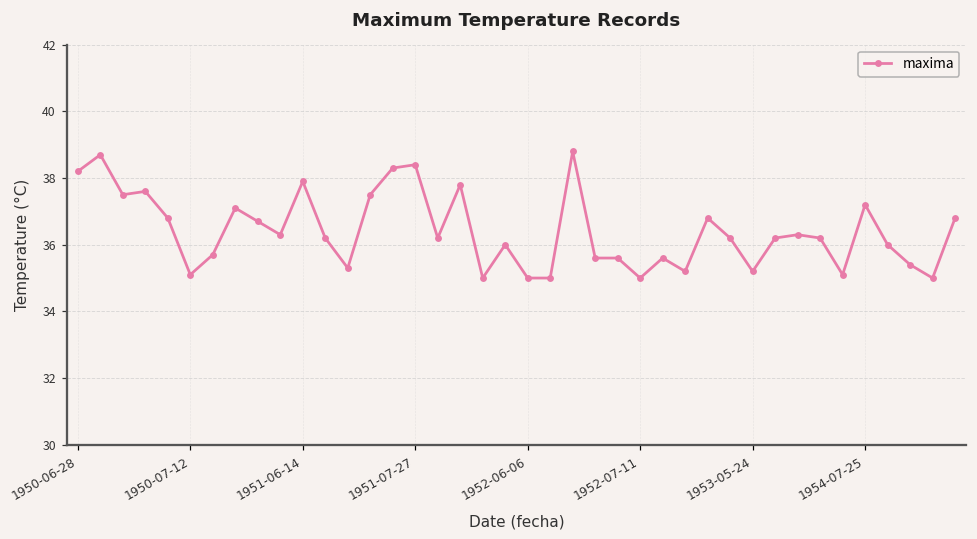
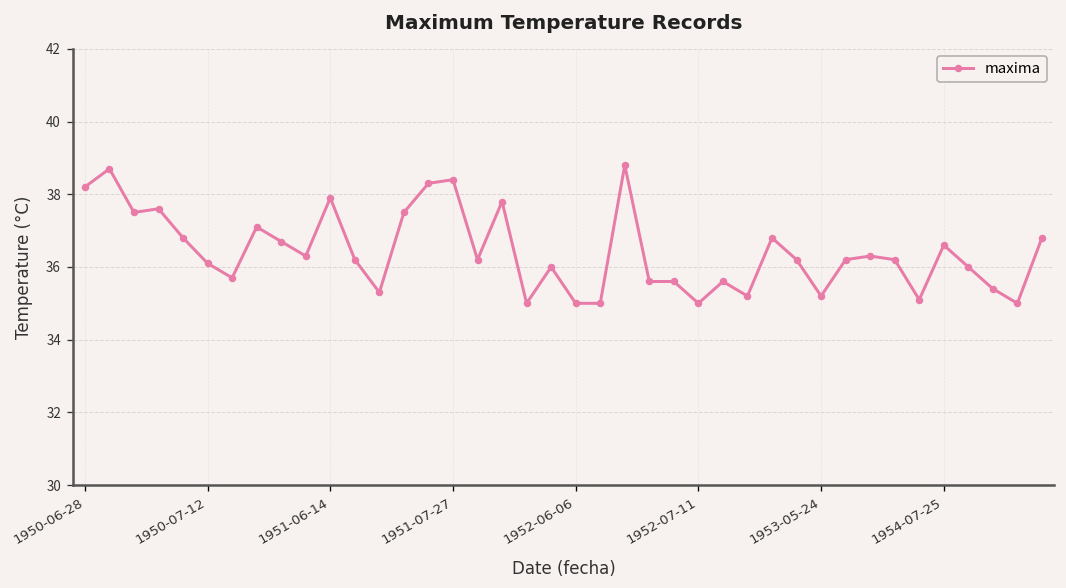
  {
    "1950-06-28": 38.2,
-   "1950-07-12": 35.1,
+   "1950-07-12": 36.1,
    "1951-06-14": 37.9,
    "1951-07-27": 38.4,
    "1952-06-06": 35.0,
    "1952-07-11": 35.0,
    "1953-05-24": 35.2,
-   "1954-07-25": 37.2
+   "1954-07-25": 36.6
  }
